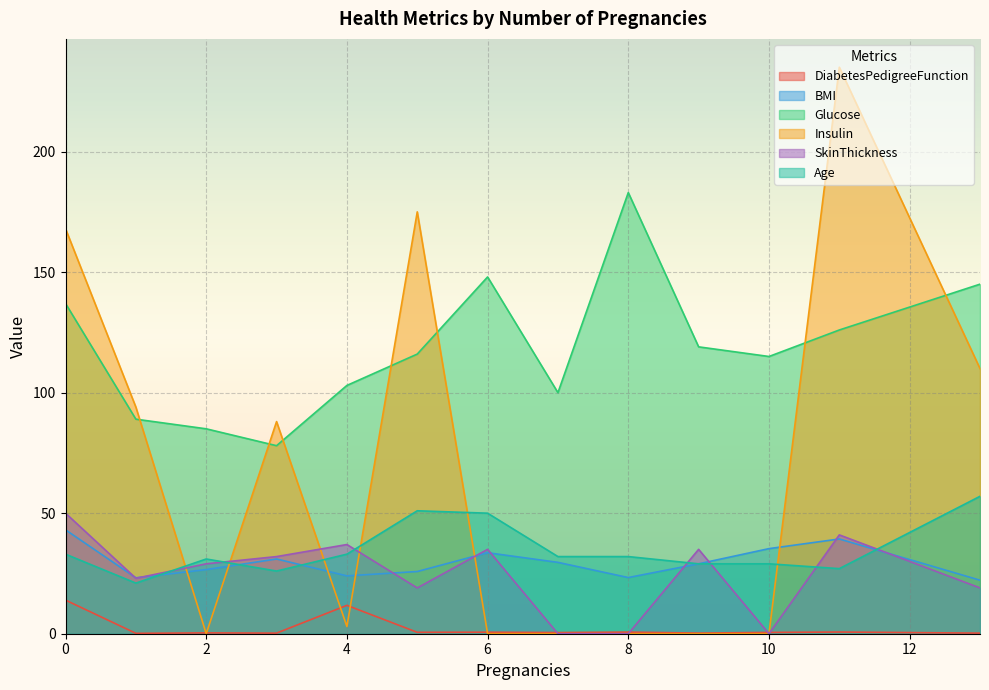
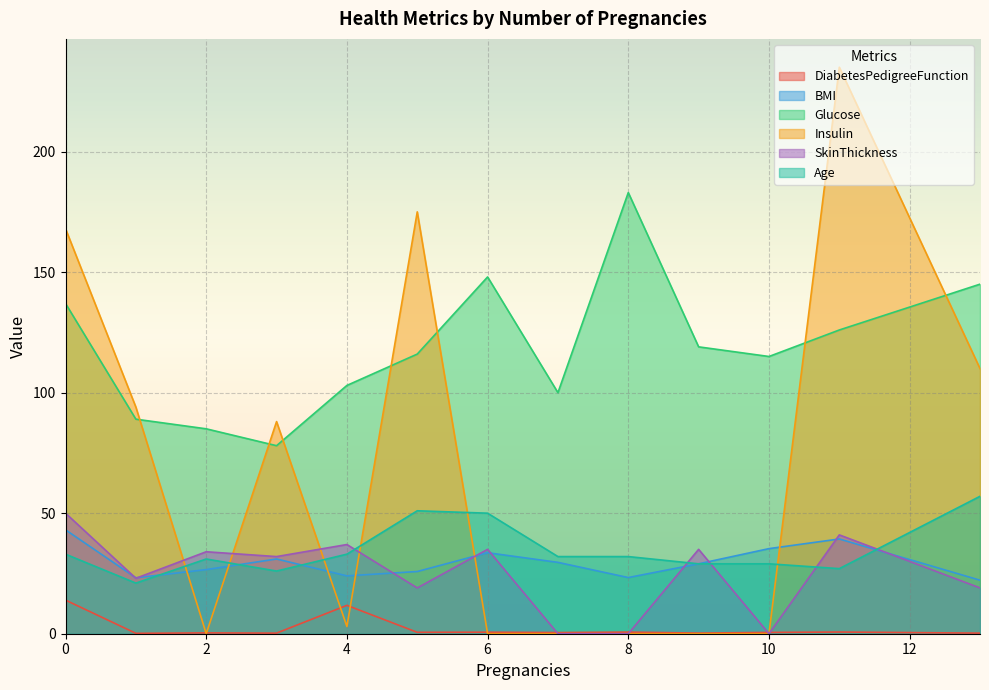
  {
    "DiabetesPedigreeFunction": {
      "0": 14,
      "4": 12
    },
    "Insulin": {
      "0": 168,
      "4": 3
    },
    "SkinThickness": {
      "0": 50,
-     "2": 29,
+     "2": 34,
      "4": 37,
      "6": 35
    }
  }
